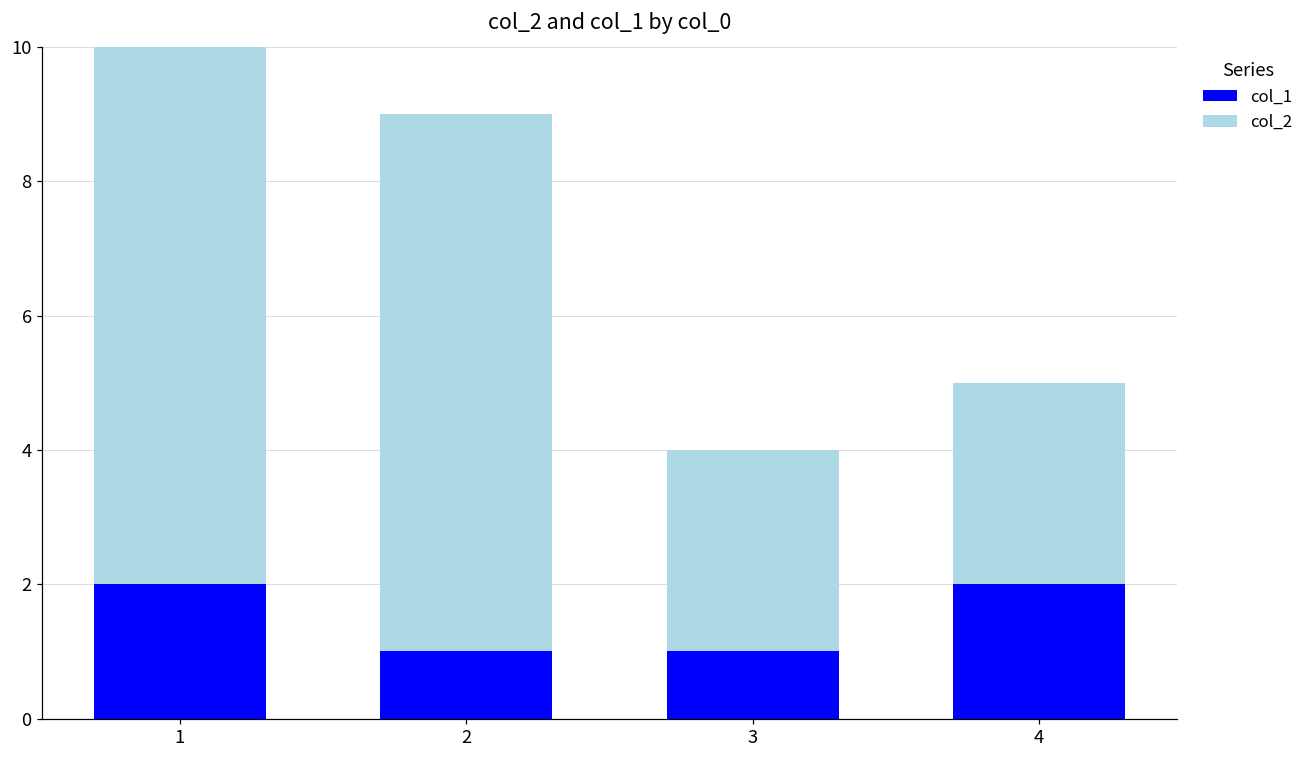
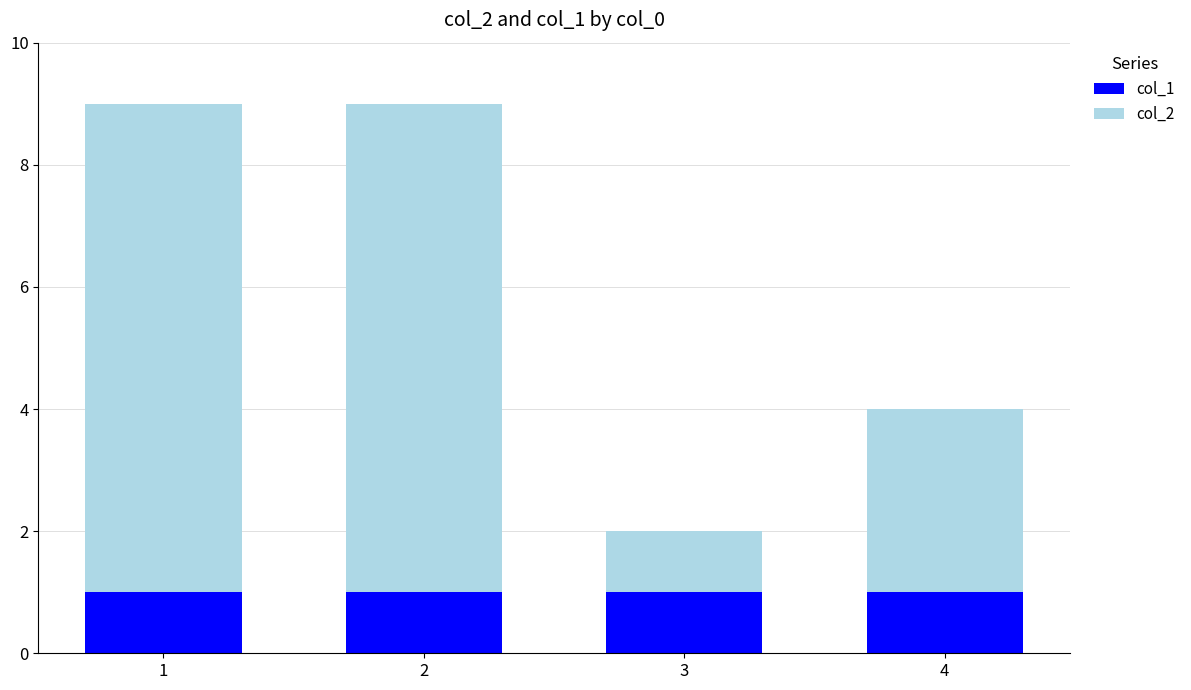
  {
    "col_1": {
-     "1": 2,
+     "1": 1,
      "2": 1,
      "3": 1,
-     "4": 2
+     "4": 1
    },
    "col_2": {
      "1": 8,
      "2": 8,
-     "3": 3,
+     "3": 1,
      "4": 3
    }
  }
